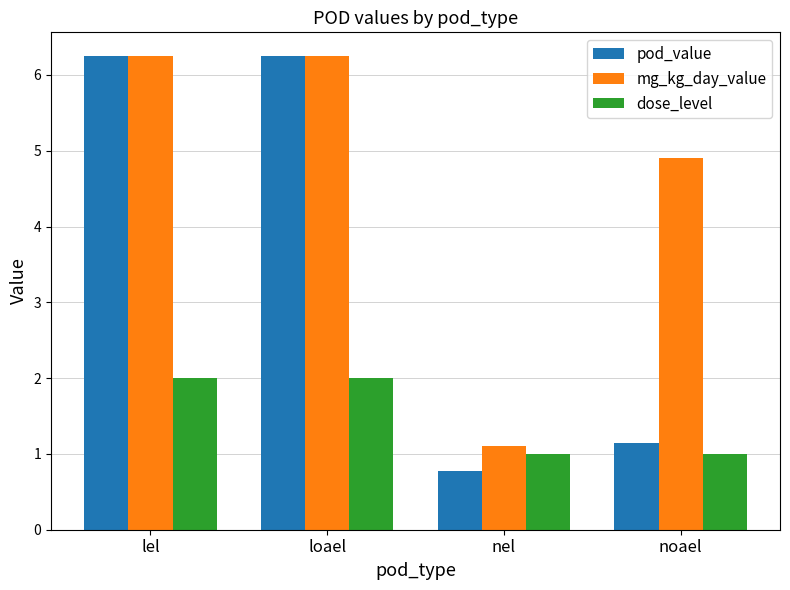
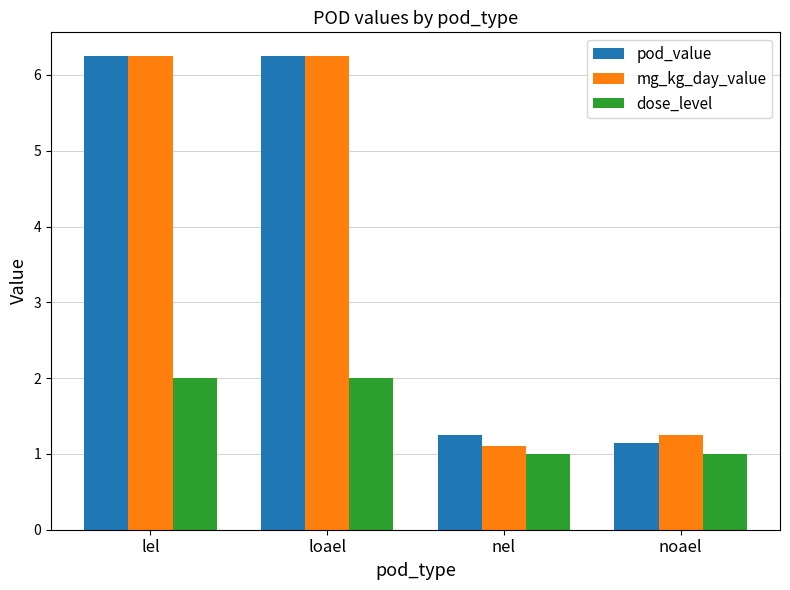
  {
    "pod_value": {
      "lel": 6.3,
      "loael": 6.3,
-     "nel": 0.8,
+     "nel": 1.3,
      "noael": 1.1
    },
    "mg_kg_day_value": {
      "lel": 6.3,
      "loael": 6.3,
      "nel": 1.1,
-     "noael": 4.9
+     "noael": 1.3
    },
    "dose_level": {
      "lel": 2.0,
      "loael": 2.0,
      "nel": 1.0,
      "noael": 1.0
    }
  }
